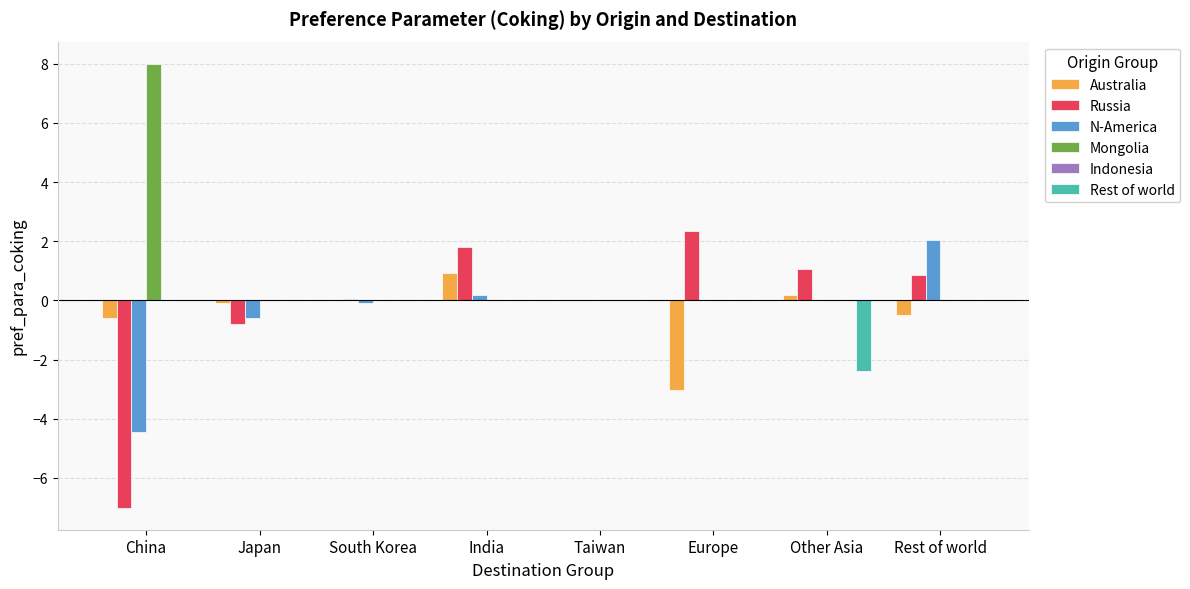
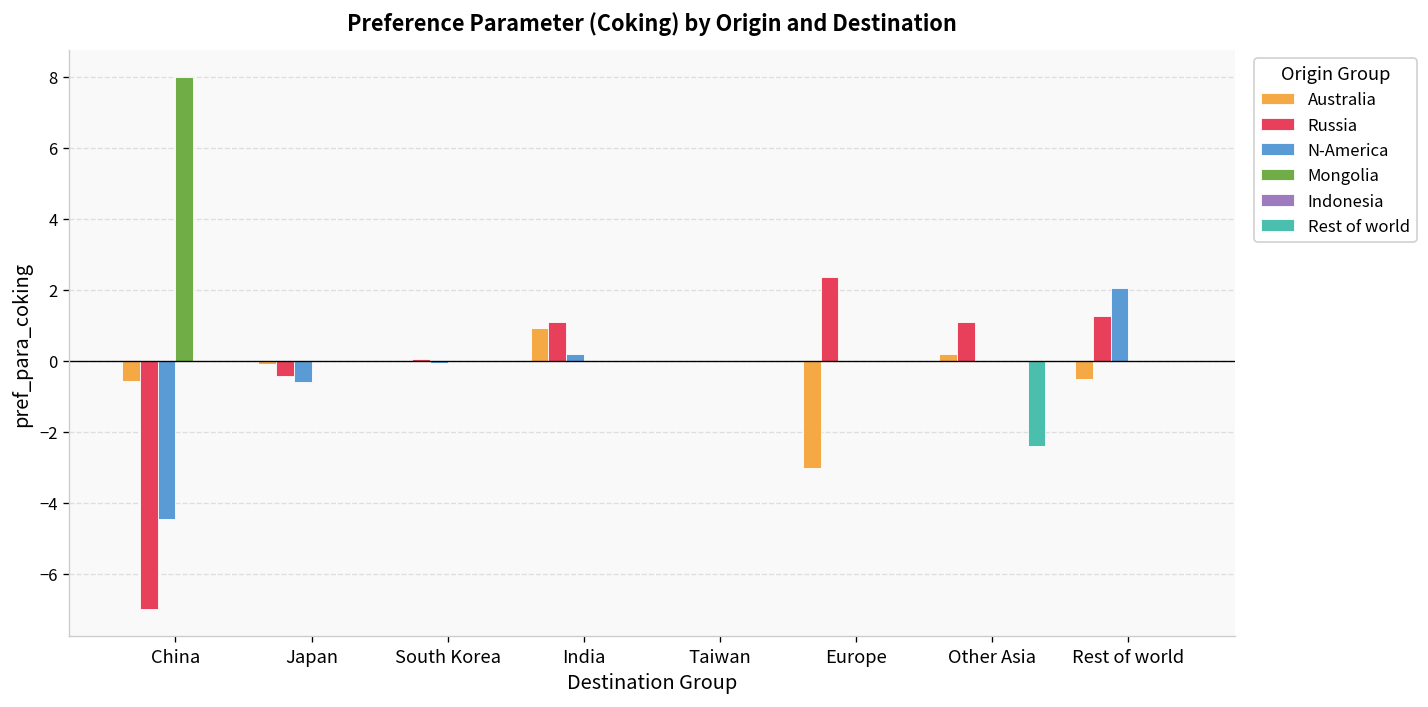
  {
    "Australia": {
      "China": -0.6,
      "South Korea": 0.0,
      "India": 0.9,
      "Taiwan": 0.0,
      "Europe": -3.0,
      "Other Asia": 0.2,
      "Rest of world": -0.5
    },
    "Russia": {
      "China": -7.0,
-     "Japan": -0.8,
-     "India": 1.8,
+     "Japan": -0.4,
+     "India": 1.1,
      "Taiwan": 0.0,
      "Europe": 2.4,
      "Other Asia": 1.1,
-     "Rest of world": 0.9
+     "Rest of world": 1.3
    },
    "Mongolia": {
      "China": 8.0,
      "Japan": 0.0,
      "South Korea": 0.0,
      "India": 0.0,
      "Taiwan": 0.0,
      "Europe": 0.0,
      "Other Asia": 0.0,
      "Rest of world": 0.0
    },
    "Indonesia": {
      "China": 0.0,
      "Japan": 0.0,
      "South Korea": 0.0,
      "India": 0.0,
      "Taiwan": 0.0,
      "Europe": 0.0,
      "Other Asia": 0.0,
      "Rest of world": 0.0
    }
  }
